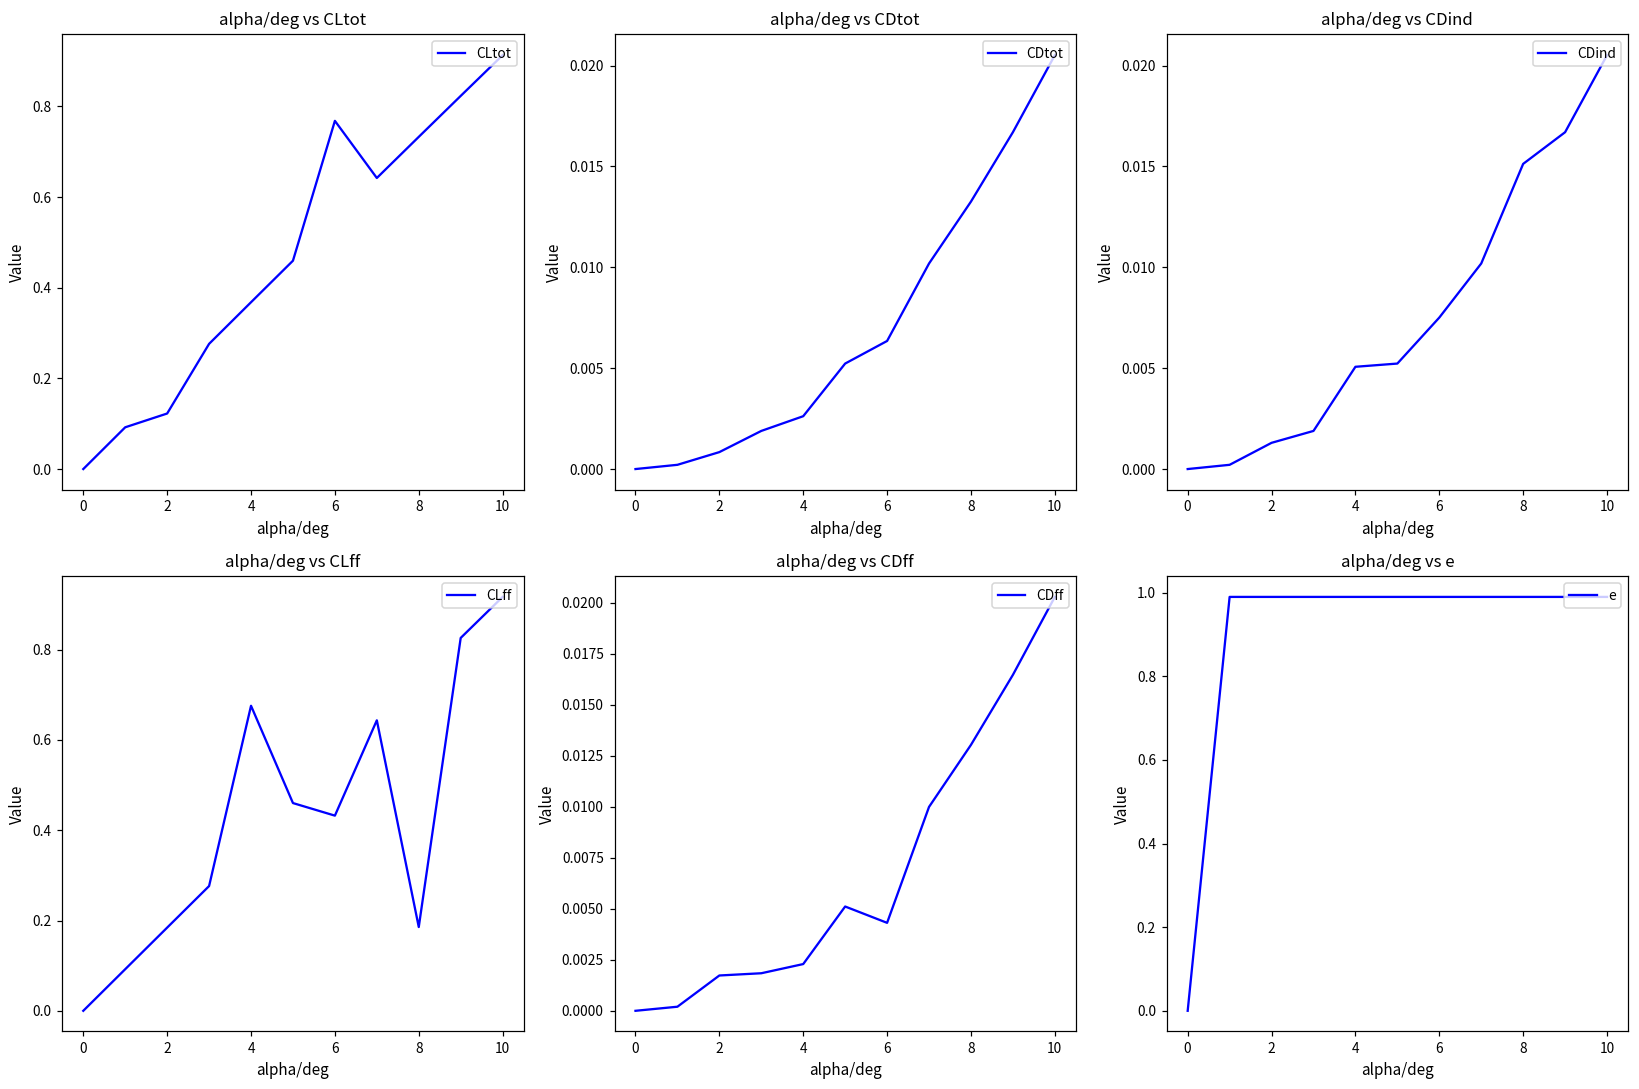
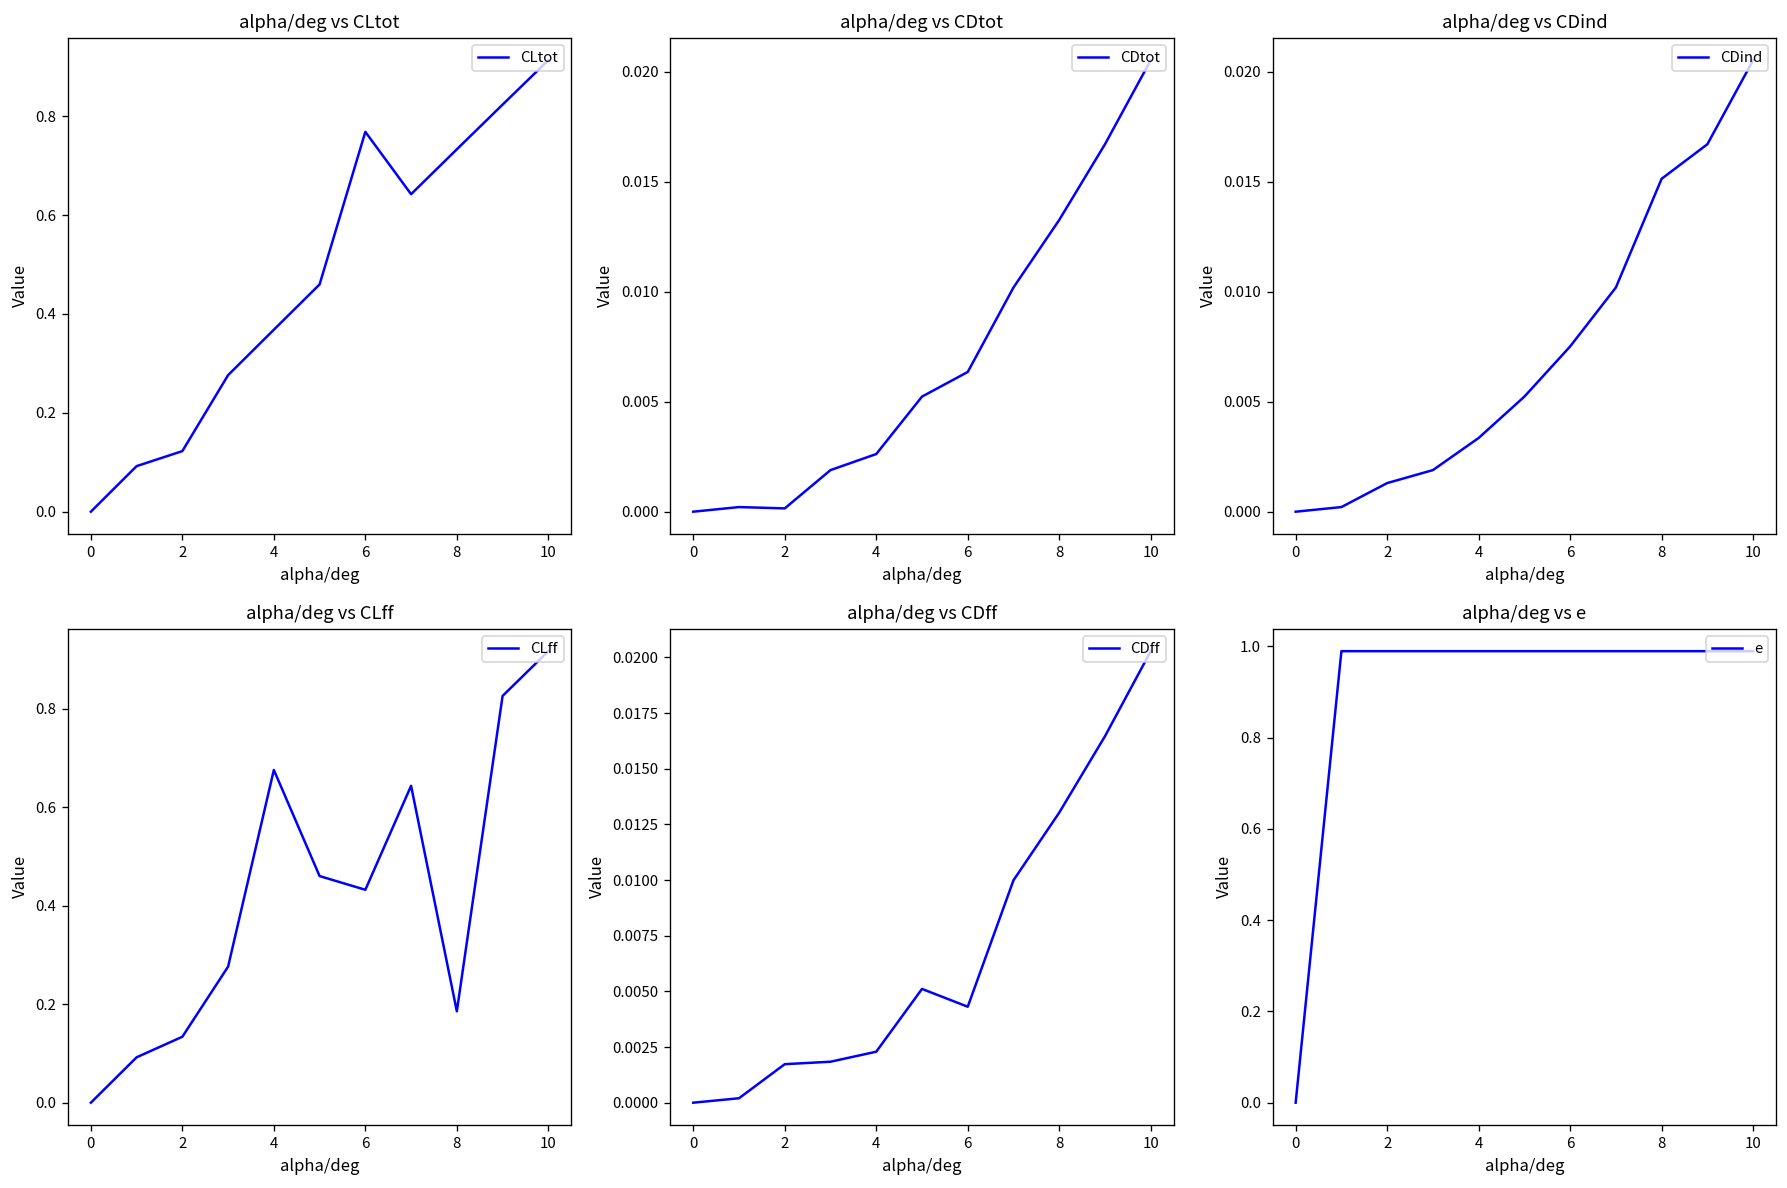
  {
    "alpha/deg vs CLtot": {
      "0": 0.00,
      "2": 0.12,
      "4": 0.37,
      "6": 0.77,
      "8": 0.73
    },
    "alpha/deg vs CDtot": {
      "0": 0.0000,
-     "2": 0.0008,
+     "2": 0.0002,
      "4": 0.0026,
      "6": 0.0064,
      "8": 0.0133
    },
    "alpha/deg vs CDind": {
      "0": 0.0000,
      "2": 0.0013,
-     "4": 0.0051,
+     "4": 0.0034,
      "6": 0.0075,
      "8": 0.0151
    },
    "alpha/deg vs CLff": {
      "0": 0.00,
-     "2": 0.18,
+     "2": 0.13,
      "4": 0.68,
      "6": 0.43,
      "8": 0.19
    },
    "alpha/deg vs CDff": {
      "0": 0.0000,
      "2": 0.0017,
      "4": 0.0023,
      "6": 0.0043,
      "8": 0.0130
    },
    "alpha/deg vs e": {
      "0": 0.00,
      "2": 0.99,
      "4": 0.99,
      "6": 0.99,
      "8": 0.99
    }
  }
